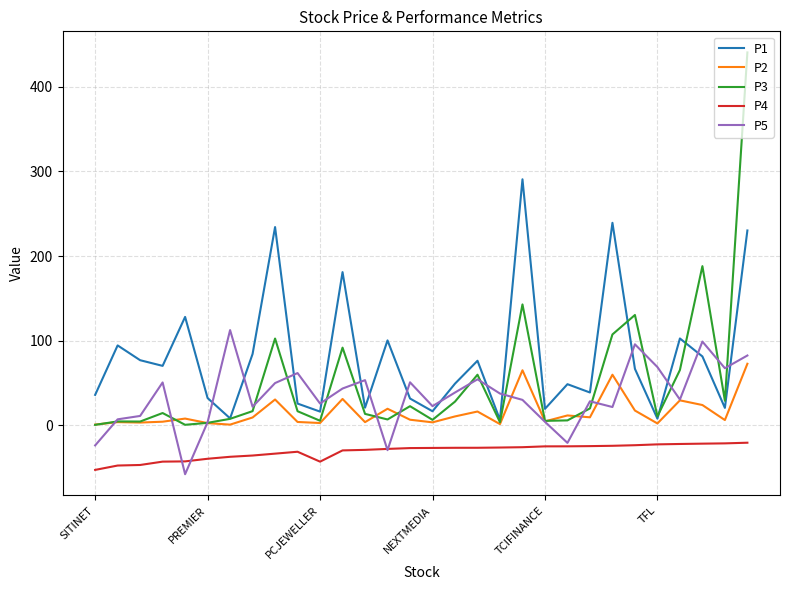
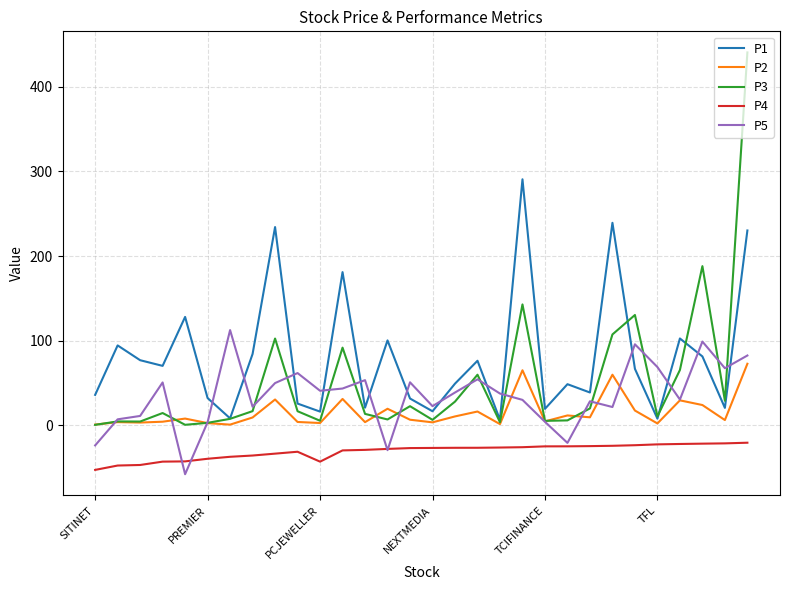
  {
    "P1": {
      "SITINET": 40,
      "PREMIER": 30,
      "PCJEWELLER": 20,
      "NEXTMEDIA": 20,
      "TCIFINANCE": 20
    },
    "P2": {
      "TFL": 0
    },
    "P4": {
      "SITINET": -50,
      "PREMIER": -40,
      "PCJEWELLER": -40,
      "NEXTMEDIA": -30,
      "TCIFINANCE": -20,
      "TFL": -20
    },
    "P5": {
      "SITINET": -20,
-     "PCJEWELLER": 30,
+     "PCJEWELLER": 40,
      "NEXTMEDIA": 20,
      "TFL": 70
    }
  }
